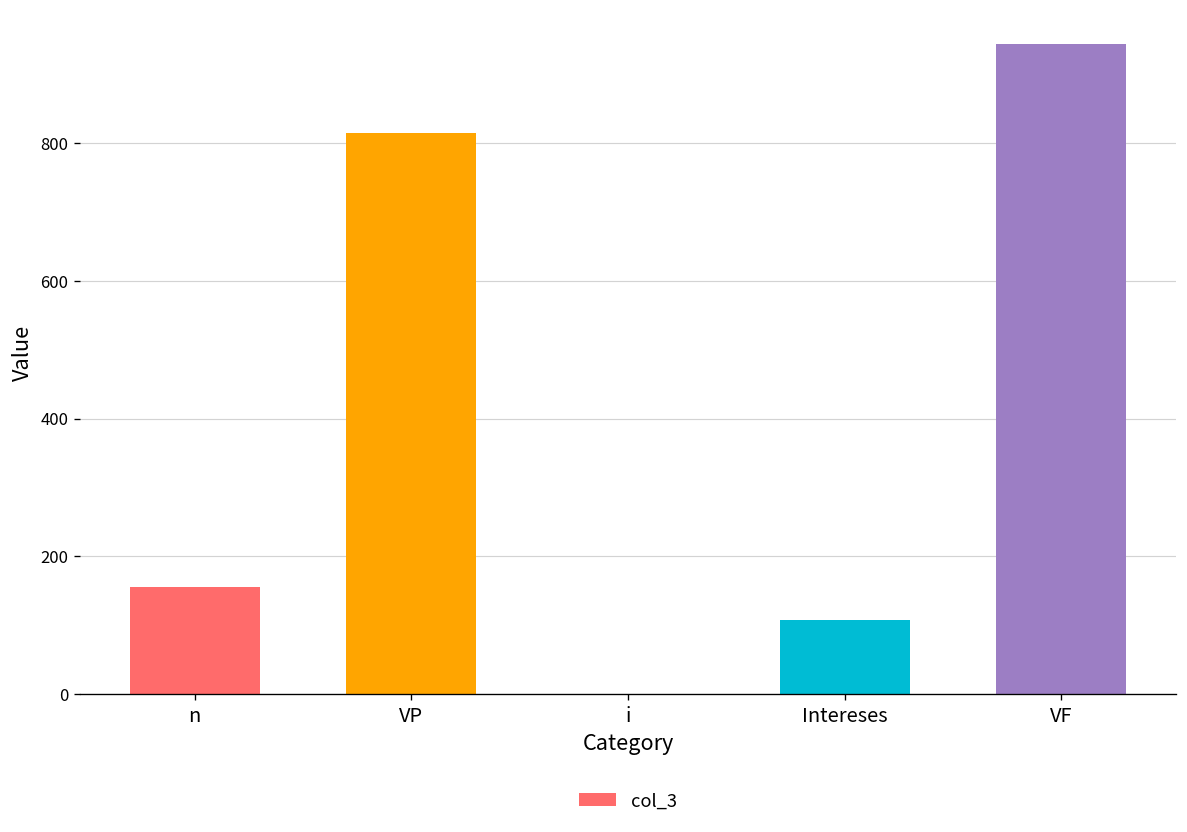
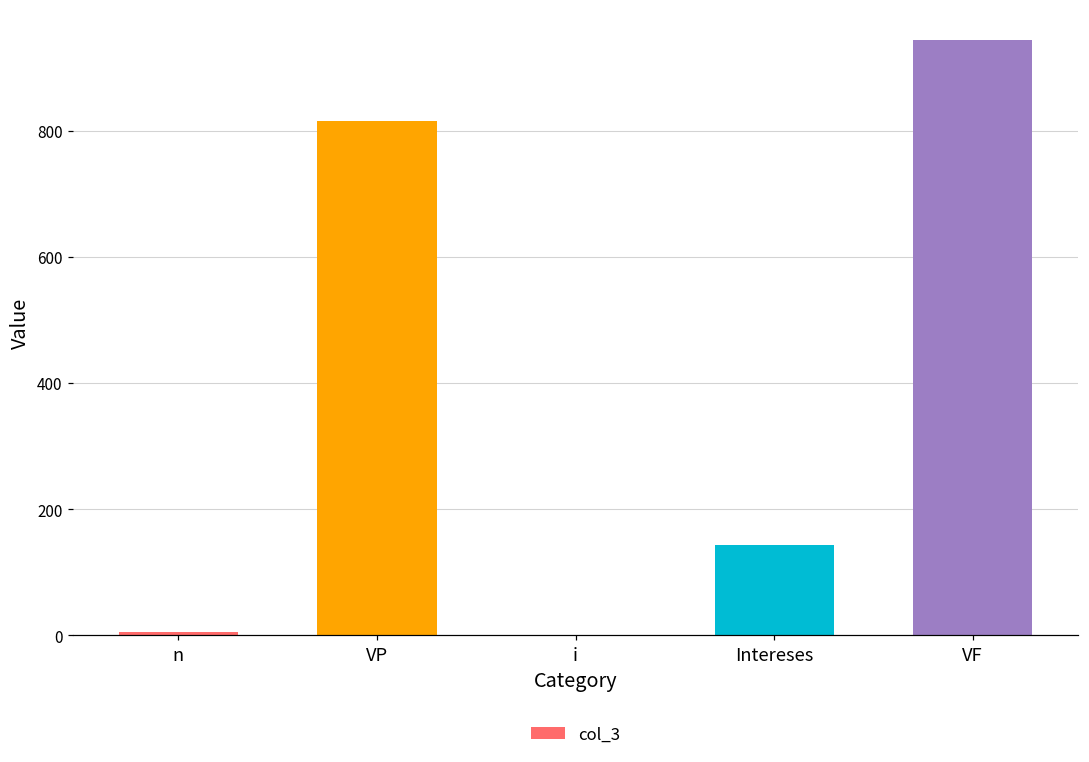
  {
-   "n": 160,
+   "n": 10,
    "VP": 820,
-   "Intereses": 110,
+   "Intereses": 140,
    "VF": 940
  }
